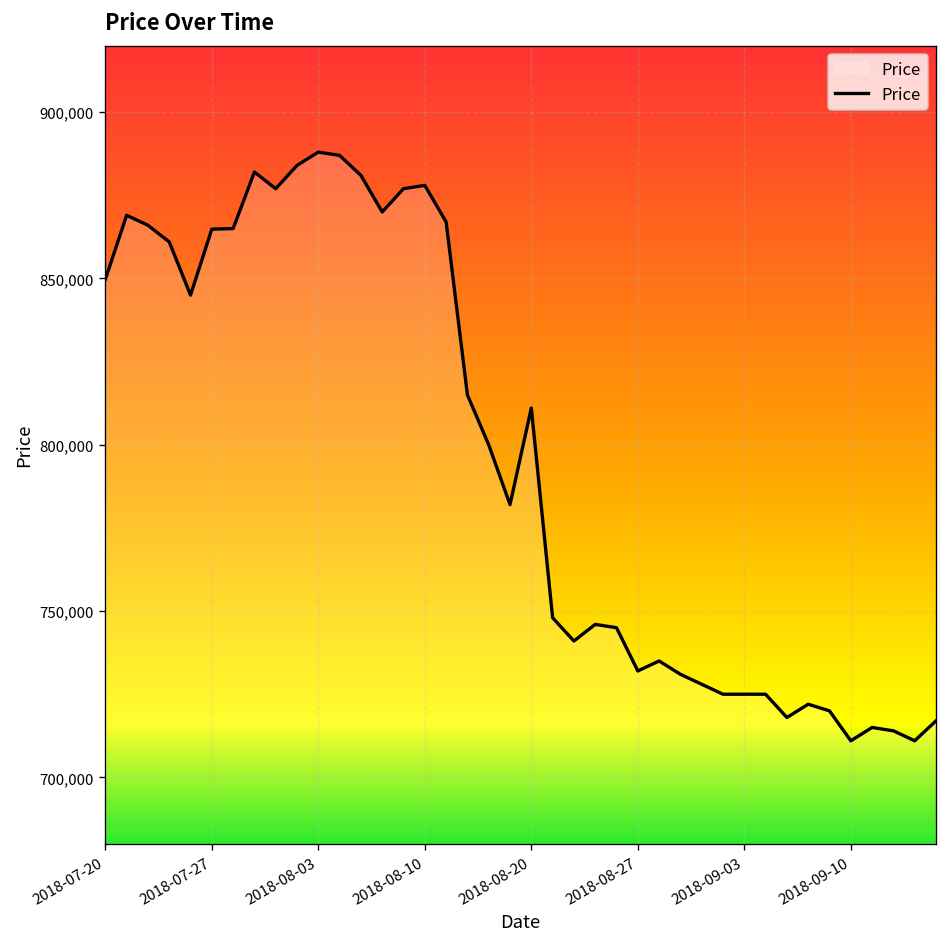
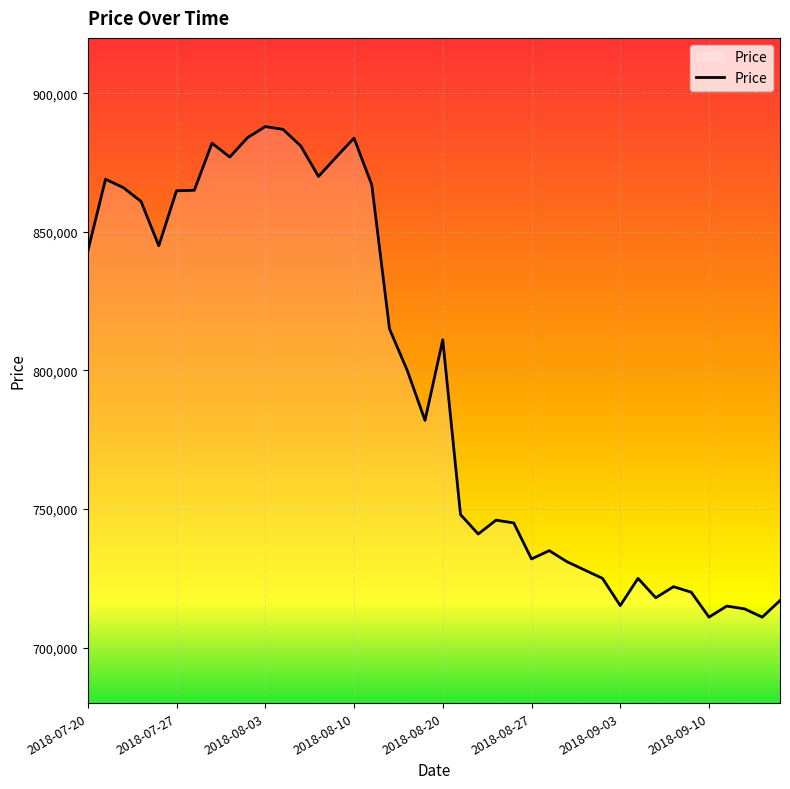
  {
-   "2018-07-20": "850,000",
+   "2018-07-20": "843,000",
    "2018-07-27": "865,000",
    "2018-08-03": "888,000",
-   "2018-08-10": "878,000",
+   "2018-08-10": "884,000",
    "2018-08-20": "811,000",
    "2018-08-27": "732,000",
-   "2018-09-03": "725,000",
+   "2018-09-03": "715,000",
    "2018-09-10": "711,000"
  }
